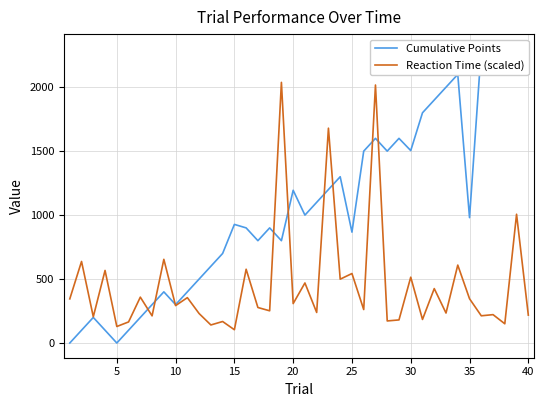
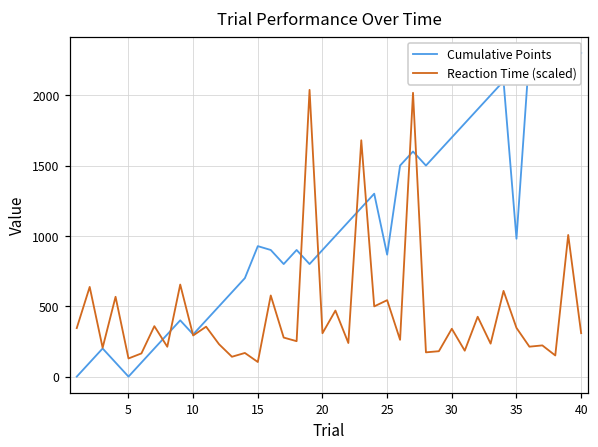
  {
    "Cumulative Points": {
      "5": 0,
      "15": 930,
-     "20": 1190,
+     "20": 900,
      "25": 870,
-     "30": 1500,
+     "30": 1700,
      "35": 980
    },
    "Reaction Time (scaled)": {
      "5": 130,
      "15": 100,
      "20": 310,
      "25": 540,
-     "30": 510,
+     "30": 340,
      "35": 350,
-     "40": 220
+     "40": 310
    }
  }
